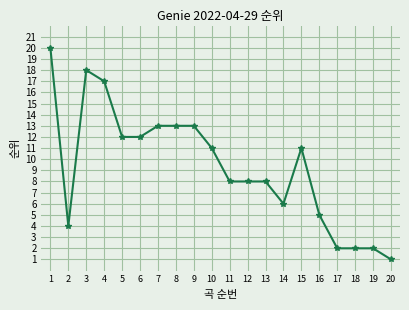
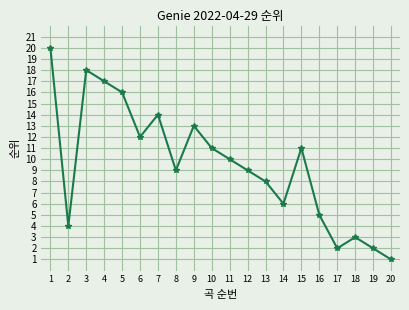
  {
    "1": 20.0,
    "2": 4.0,
    "3": 18.0,
    "4": 17.0,
-   "5": 12.0,
+   "5": 16.0,
    "6": 12.0,
-   "7": 13.0,
-   "8": 13.0,
+   "7": 14.0,
+   "8": 9.0,
    "9": 13.0,
    "10": 11.0,
-   "11": 8.0,
-   "12": 8.0,
+   "11": 10.0,
+   "12": 9.0,
    "13": 8.0,
    "14": 6.0,
    "15": 11.0,
    "16": 5.0,
    "17": 2.0,
-   "18": 2.0,
+   "18": 3.0,
    "19": 2.0,
    "20": 1.0
  }
